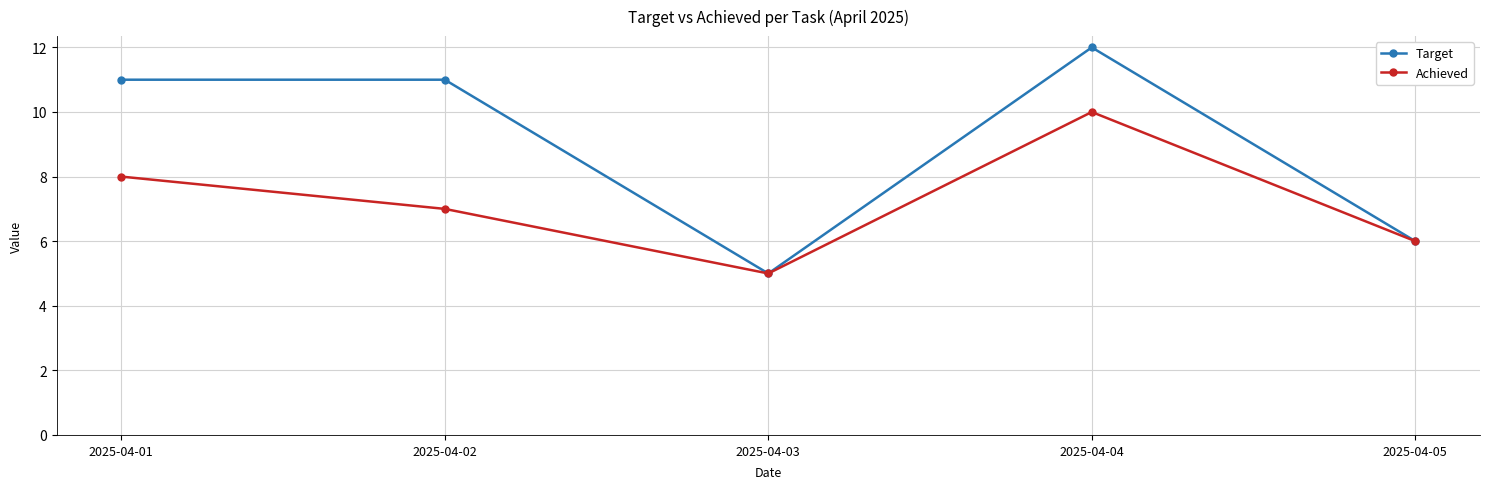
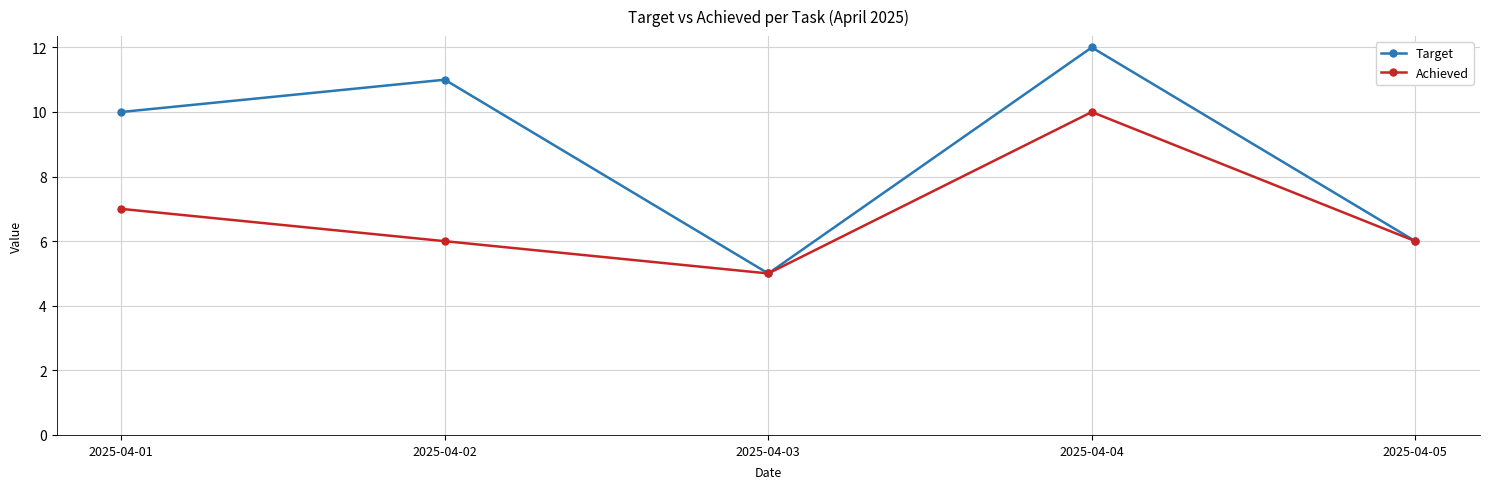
  {
    "Target": {
-     "2025-04-01": 11,
+     "2025-04-01": 10,
      "2025-04-02": 11,
      "2025-04-04": 12
    },
    "Achieved": {
-     "2025-04-01": 8,
-     "2025-04-02": 7,
+     "2025-04-01": 7,
+     "2025-04-02": 6,
      "2025-04-04": 10
    }
  }
